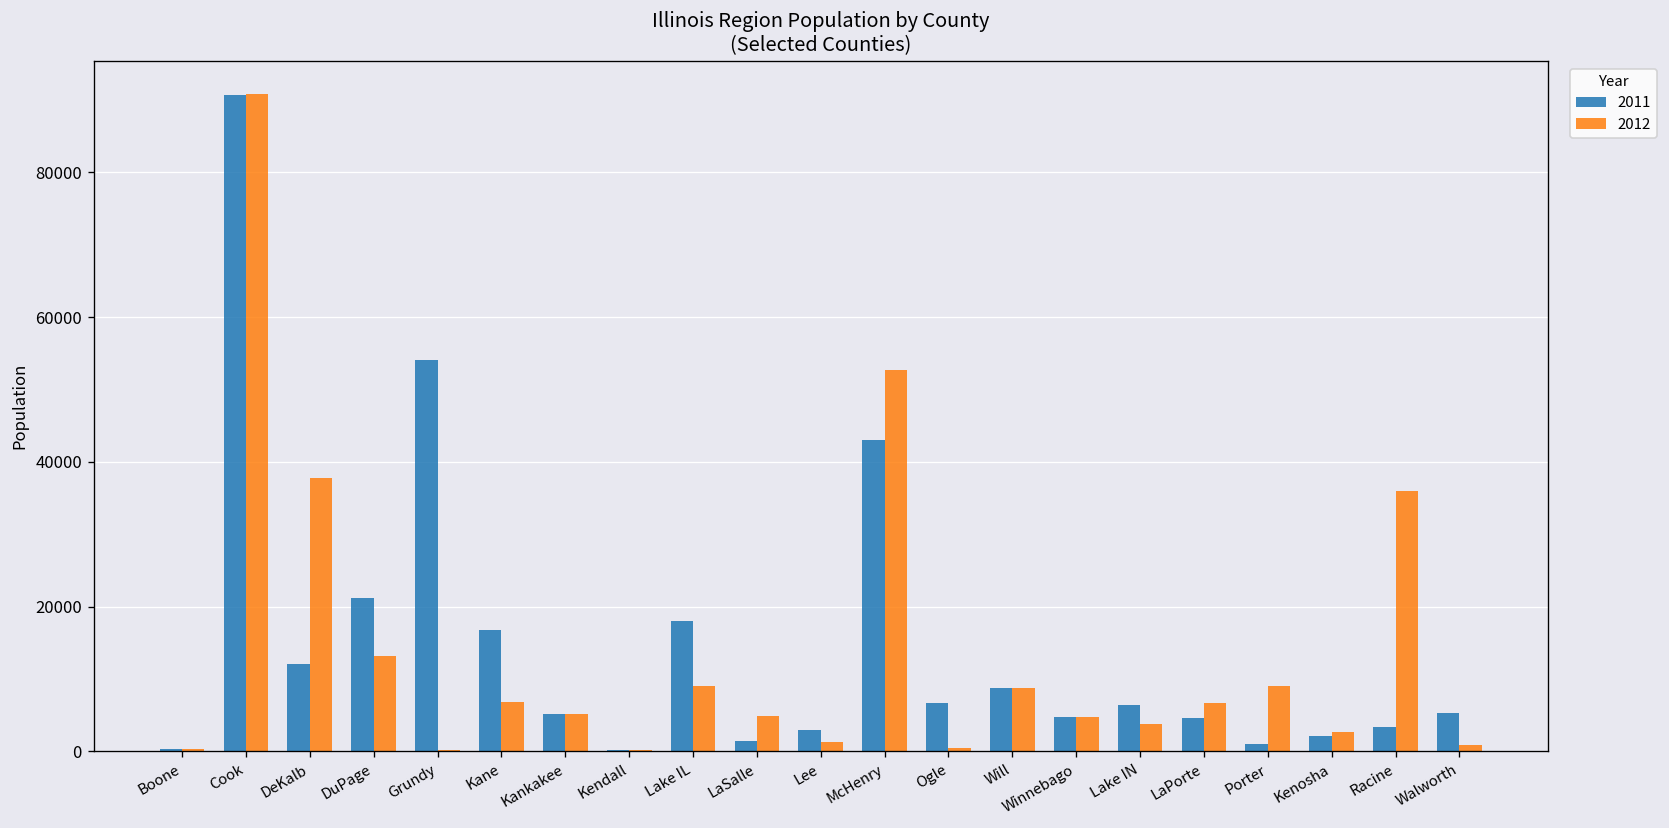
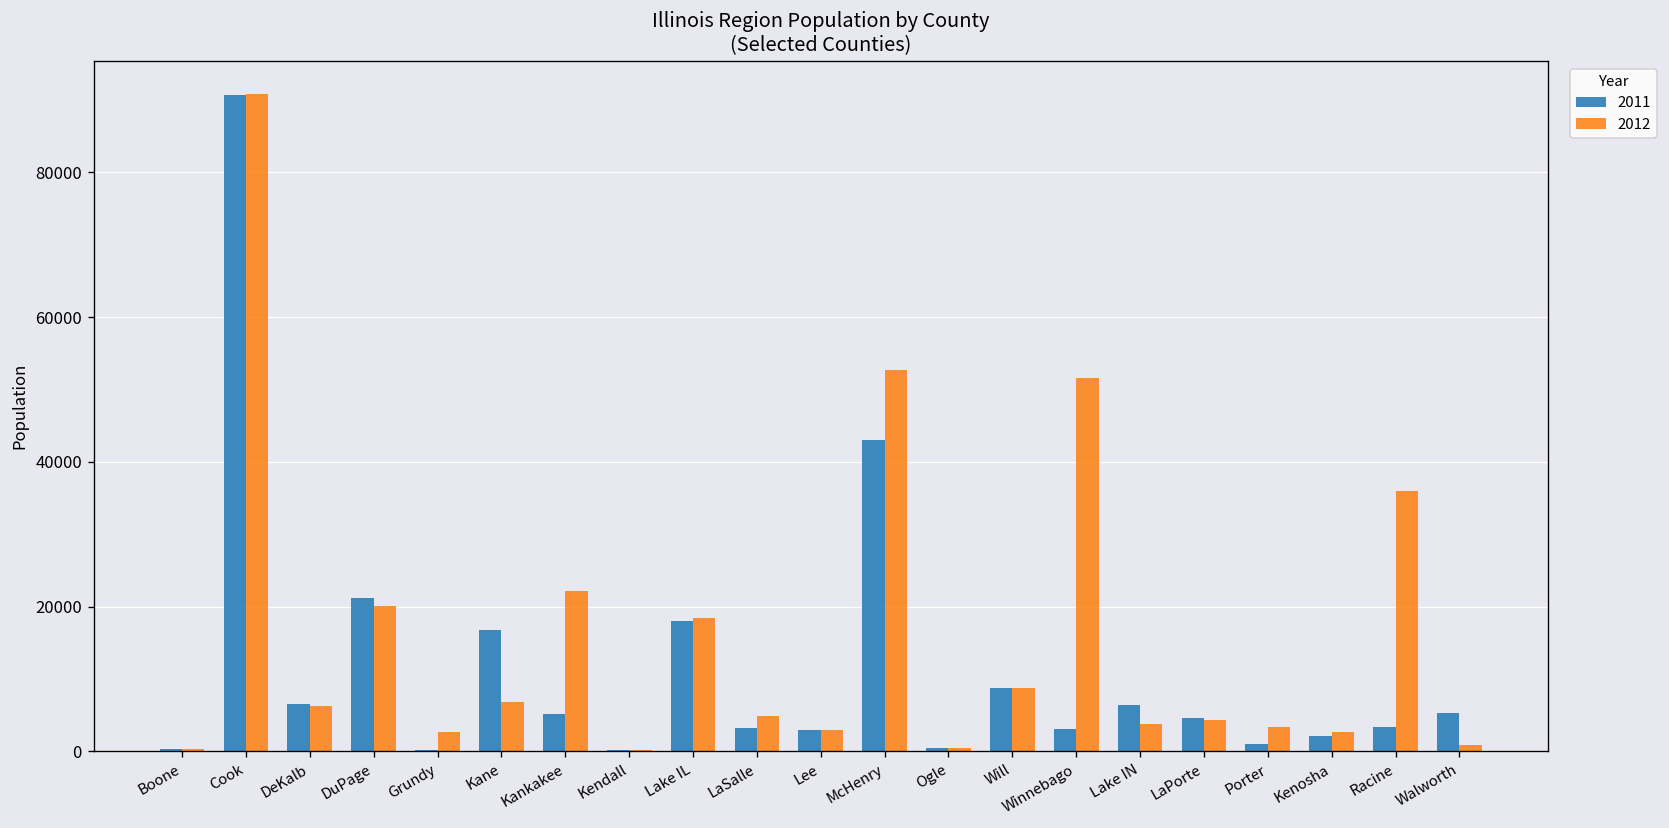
  {
    "2011": {
      "Cook": 91000,
-     "DeKalb": 12000,
+     "DeKalb": 7000,
      "DuPage": 21000,
-     "Grundy": 54000,
+     "Grundy": 0,
      "Kane": 17000,
      "Kankakee": 5000,
      "Lake IL": 18000,
-     "LaSalle": 1000,
+     "LaSalle": 3000,
      "Lee": 3000,
      "McHenry": 43000,
-     "Ogle": 7000,
+     "Ogle": 1000,
      "Will": 9000,
-     "Winnebago": 5000,
+     "Winnebago": 3000,
      "Lake IN": 6000,
      "LaPorte": 5000,
      "Porter": 1000,
      "Kenosha": 2000,
      "Racine": 3000,
      "Walworth": 5000
    },
    "2012": {
      "Cook": 91000,
-     "DeKalb": 38000,
-     "DuPage": 13000,
-     "Grundy": 0,
+     "DeKalb": 6000,
+     "DuPage": 20000,
+     "Grundy": 3000,
      "Kane": 7000,
-     "Kankakee": 5000,
-     "Lake IL": 9000,
+     "Kankakee": 22000,
+     "Lake IL": 18000,
      "LaSalle": 5000,
-     "Lee": 1000,
+     "Lee": 3000,
      "McHenry": 53000,
      "Ogle": 1000,
      "Will": 9000,
-     "Winnebago": 5000,
+     "Winnebago": 52000,
      "Lake IN": 4000,
-     "LaPorte": 7000,
-     "Porter": 9000,
+     "LaPorte": 4000,
+     "Porter": 3000,
      "Kenosha": 3000,
      "Racine": 36000,
      "Walworth": 1000
    }
  }
